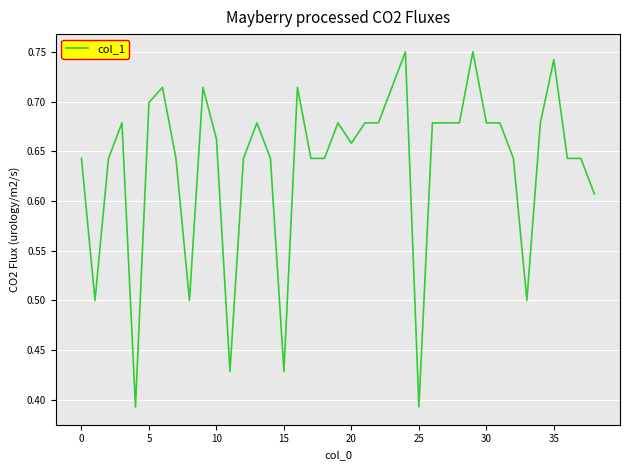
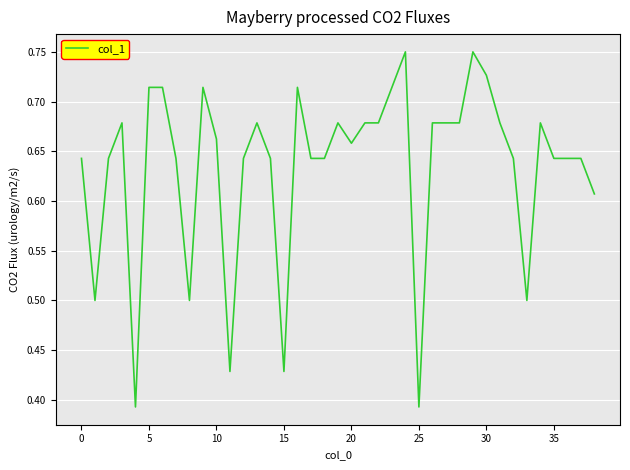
  {
    "0": 0.64,
-   "5": 0.70,
+   "5": 0.71,
    "10": 0.66,
    "15": 0.43,
    "20": 0.66,
    "25": 0.39,
-   "30": 0.68,
-   "35": 0.74
+   "30": 0.73,
+   "35": 0.64
  }
